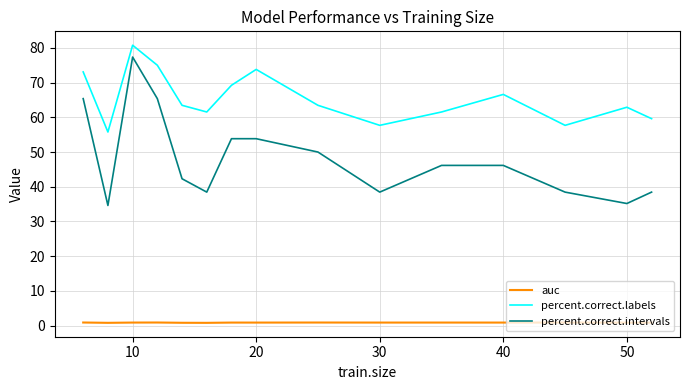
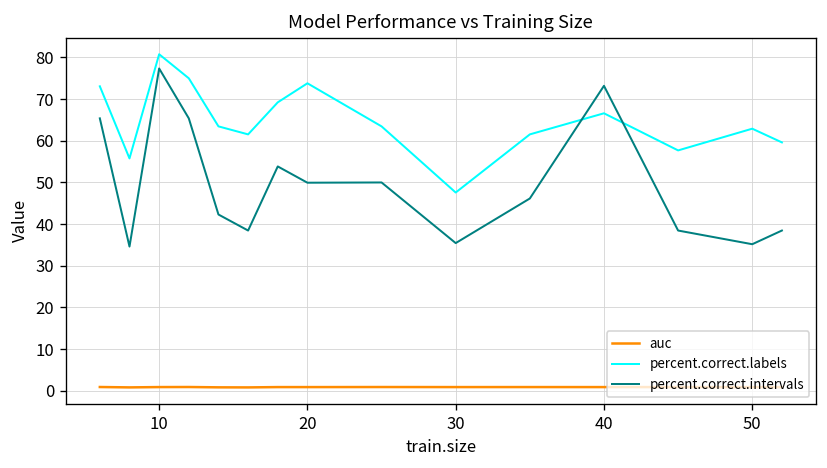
  {
    "auc": {
      "10": 1,
      "20": 1,
      "30": 1,
      "40": 1
    },
    "percent.correct.labels": {
      "10": 81,
      "20": 74,
-     "30": 58,
+     "30": 48,
      "40": 67,
      "50": 63
    },
    "percent.correct.intervals": {
      "10": 77,
-     "20": 54,
-     "30": 38,
-     "40": 46,
+     "20": 50,
+     "30": 35,
+     "40": 73,
      "50": 35
    }
  }
